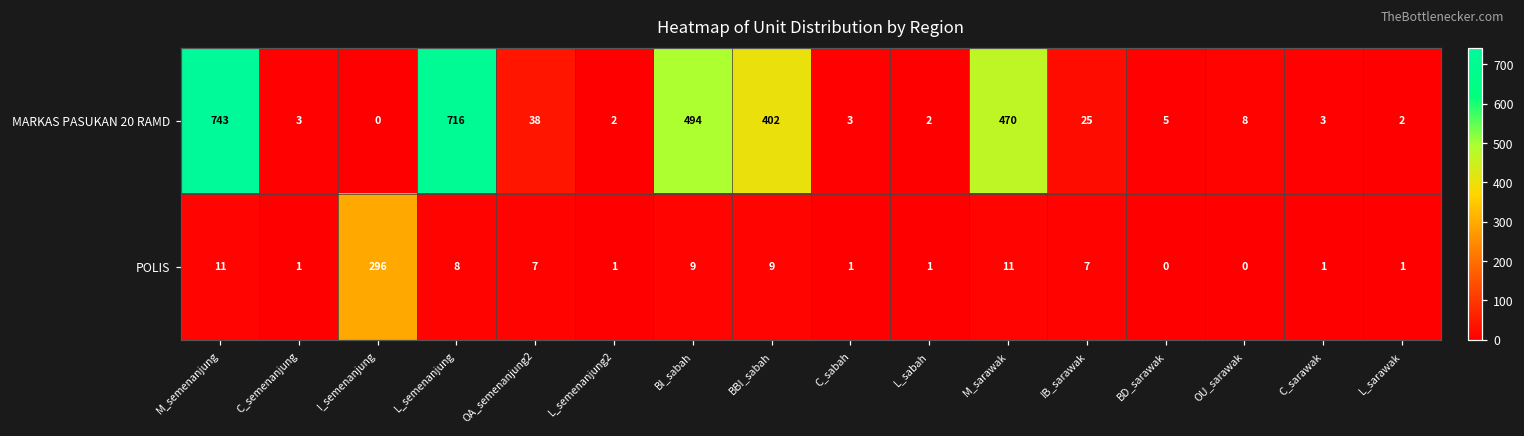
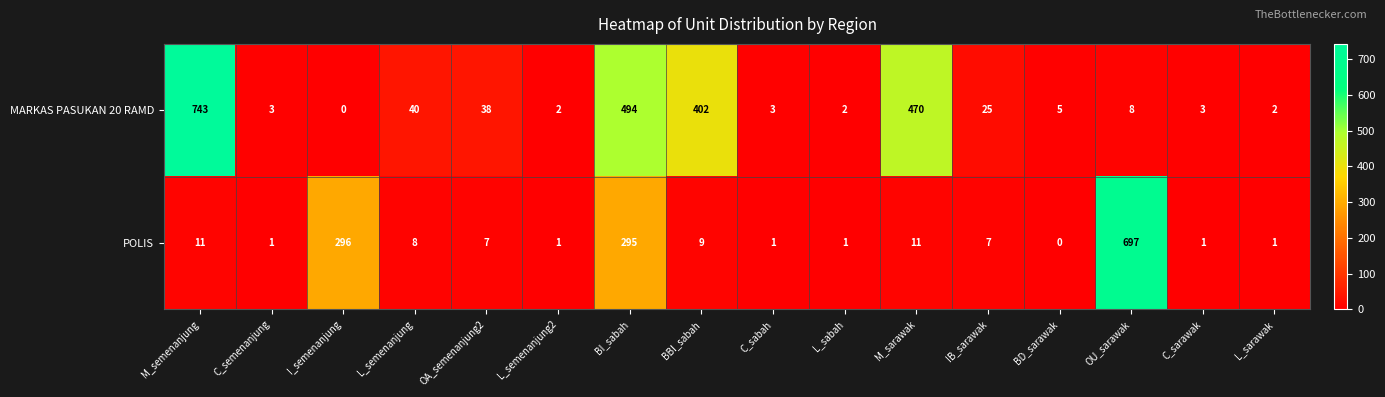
  {
    "MARKAS PASUKAN 20 RAMD": {
      "M_semenanjung": 743,
      "C_semenanjung": 3,
      "I_semenanjung": 0,
-     "L_semenanjung": 716,
+     "L_semenanjung": 40,
      "OA_semenanjung2": 38,
      "L_semenanjung2": 2,
      "BI_sabah": 494,
      "BBI_sabah": 402,
      "C_sabah": 3,
      "L_sabah": 2,
      "M_sarawak": 470,
      "IB_sarawak": 25,
      "BD_sarawak": 5,
      "OU_sarawak": 8,
      "C_sarawak": 3,
      "L_sarawak": 2
    },
    "POLIS": {
      "M_semenanjung": 11,
      "C_semenanjung": 1,
      "I_semenanjung": 296,
      "L_semenanjung": 8,
      "OA_semenanjung2": 7,
      "L_semenanjung2": 1,
-     "BI_sabah": 9,
+     "BI_sabah": 295,
      "BBI_sabah": 9,
      "C_sabah": 1,
      "L_sabah": 1,
      "M_sarawak": 11,
      "IB_sarawak": 7,
      "BD_sarawak": 0,
-     "OU_sarawak": 0,
+     "OU_sarawak": 697,
      "C_sarawak": 1,
      "L_sarawak": 1
    }
  }
